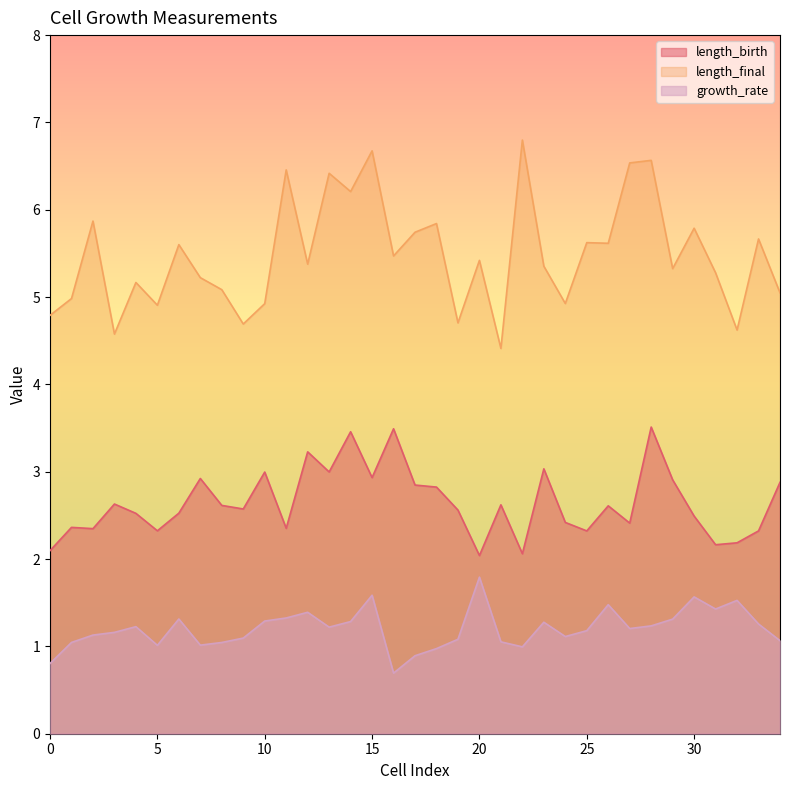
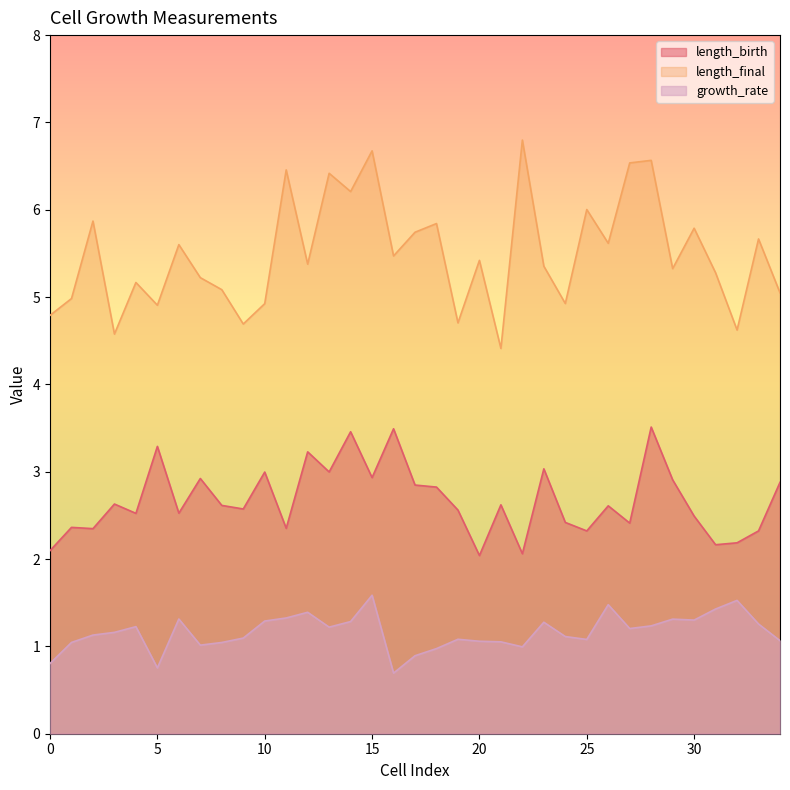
  {
    "length_birth": {
      "0": 2.1,
-     "5": 2.3,
+     "5": 3.3,
      "10": 3.0,
      "15": 2.9,
      "20": 2.0,
      "25": 2.3,
      "30": 2.5
    },
    "length_final": {
      "0": 4.8,
      "5": 4.9,
      "10": 4.9,
      "15": 6.7,
      "20": 5.4,
-     "25": 5.6,
+     "25": 6.0,
      "30": 5.8
    },
    "growth_rate": {
      "0": 0.8,
-     "5": 1.0,
+     "5": 0.8,
      "10": 1.3,
      "15": 1.6,
-     "20": 1.8,
-     "25": 1.2,
-     "30": 1.6
+     "20": 1.1,
+     "25": 1.1,
+     "30": 1.3
    }
  }
